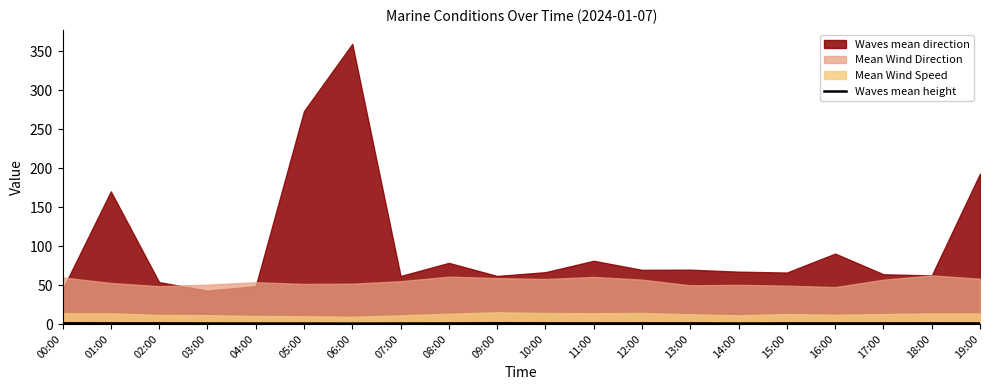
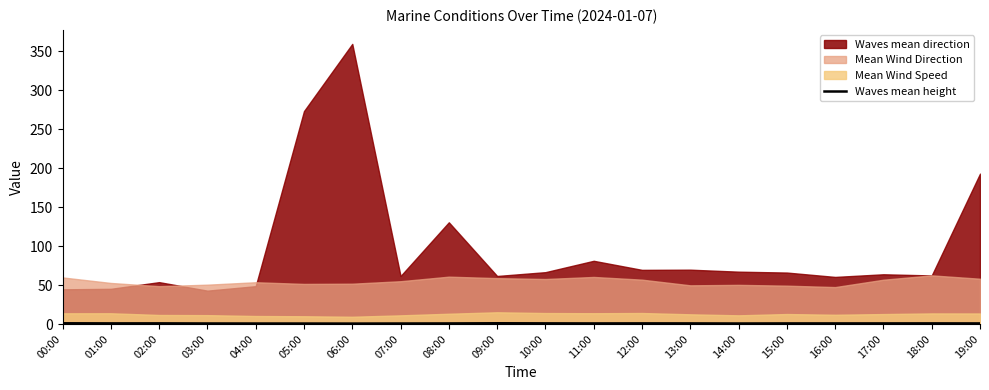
  {
    "Waves mean height": {
      "00:00": 0,
      "01:00": 0,
      "02:00": 0,
      "03:00": 0,
      "04:00": 0,
      "05:00": 0,
      "06:00": 0,
      "07:00": 0,
      "08:00": 0,
      "09:00": 0,
      "10:00": 0,
      "11:00": 0,
      "12:00": 0,
      "13:00": 0,
      "14:00": 0,
      "15:00": 0,
      "16:00": 0,
      "17:00": 0,
      "18:00": 0,
      "19:00": 0
    },
    "Waves mean direction": {
      "00:00": 40,
-     "01:00": 170,
+     "01:00": 50,
      "02:00": 50,
      "03:00": 40,
      "04:00": 50,
      "05:00": 270,
      "06:00": 360,
      "07:00": 60,
-     "08:00": 80,
+     "08:00": 130,
      "10:00": 70,
      "11:00": 80,
      "12:00": 70,
      "13:00": 70,
      "14:00": 70,
      "15:00": 70,
-     "16:00": 90,
+     "16:00": 60,
      "17:00": 60,
      "19:00": 190
    }
  }
